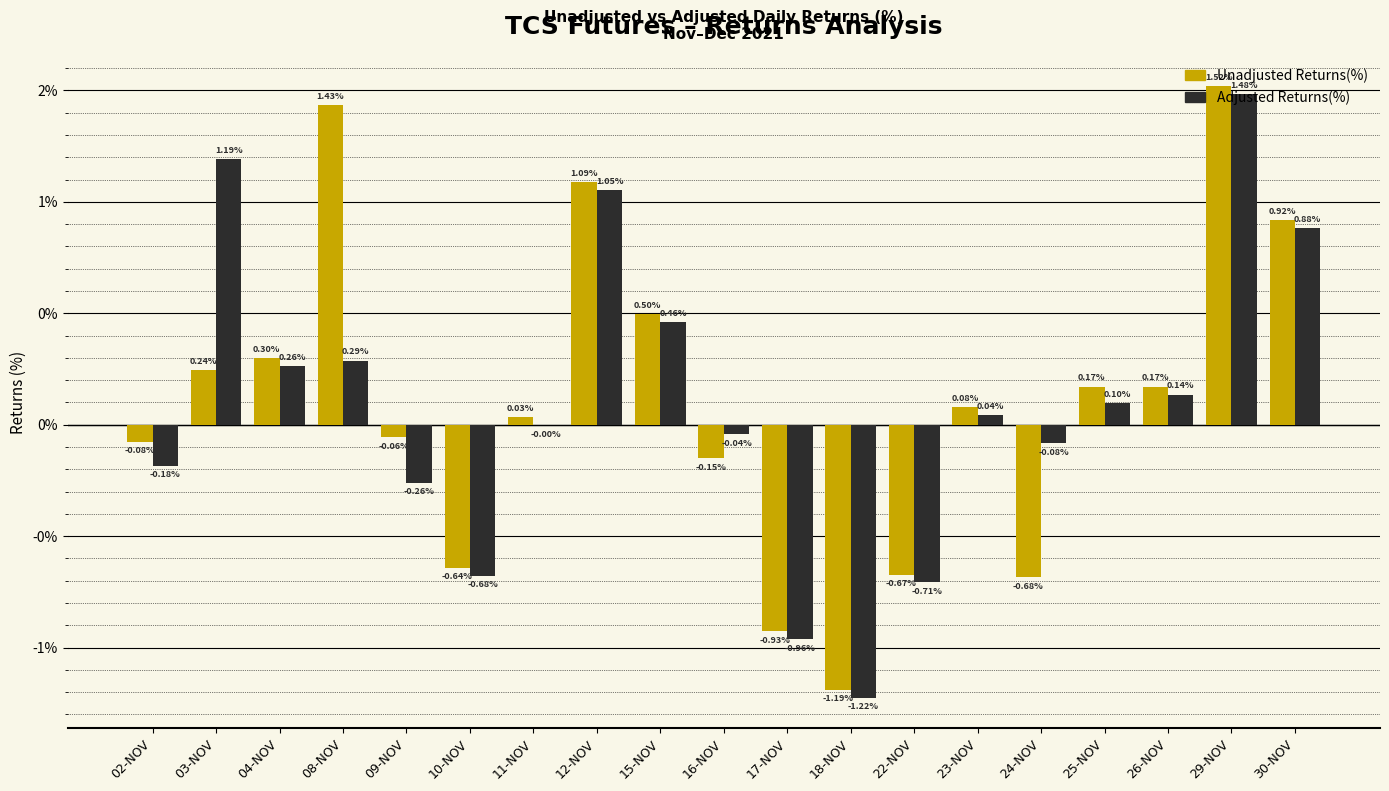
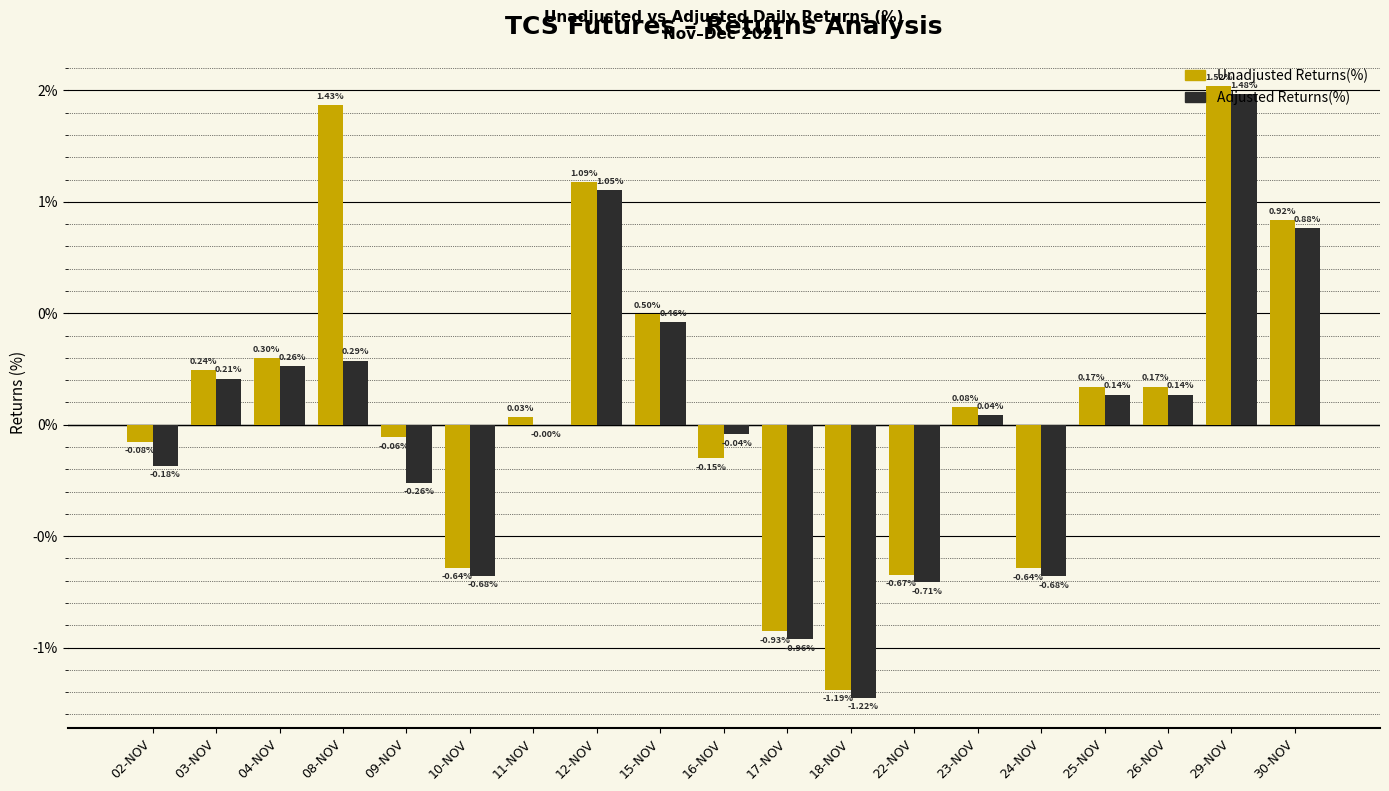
  {
    "Unadjusted Returns(%)": {
      "02-NOV": "-0.08%",
      "03-NOV": "0.24%",
      "04-NOV": "0.30%",
      "08-NOV": "1.43%",
      "09-NOV": "-0.06%",
      "10-NOV": "-0.64%",
      "11-NOV": "0.03%",
      "12-NOV": "1.09%",
      "15-NOV": "0.50%",
      "16-NOV": "-0.15%",
      "17-NOV": "-0.93%",
      "18-NOV": "-1.19%",
      "22-NOV": "-0.67%",
      "23-NOV": "0.08%",
-     "24-NOV": "-0.68%",
+     "24-NOV": "-0.64%",
      "25-NOV": "0.17%",
      "26-NOV": "0.17%",
      "29-NOV": "1.52%",
      "30-NOV": "0.92%"
    },
    "Adjusted Returns(%)": {
      "02-NOV": "-0.18%",
-     "03-NOV": "1.19%",
+     "03-NOV": "0.21%",
      "04-NOV": "0.26%",
      "08-NOV": "0.29%",
      "09-NOV": "-0.26%",
      "10-NOV": "-0.68%",
      "11-NOV": "-0.00%",
      "12-NOV": "1.05%",
      "15-NOV": "0.46%",
      "16-NOV": "-0.04%",
      "17-NOV": "-0.96%",
      "18-NOV": "-1.22%",
      "22-NOV": "-0.71%",
      "23-NOV": "0.04%",
-     "24-NOV": "-0.08%",
-     "25-NOV": "0.10%",
+     "24-NOV": "-0.68%",
+     "25-NOV": "0.14%",
      "26-NOV": "0.14%",
      "29-NOV": "1.48%",
      "30-NOV": "0.88%"
    }
  }
